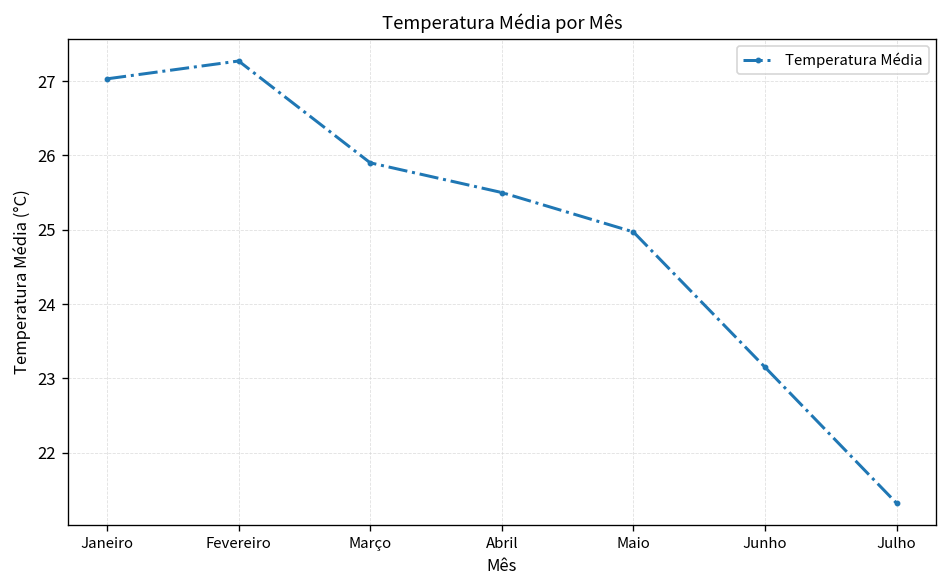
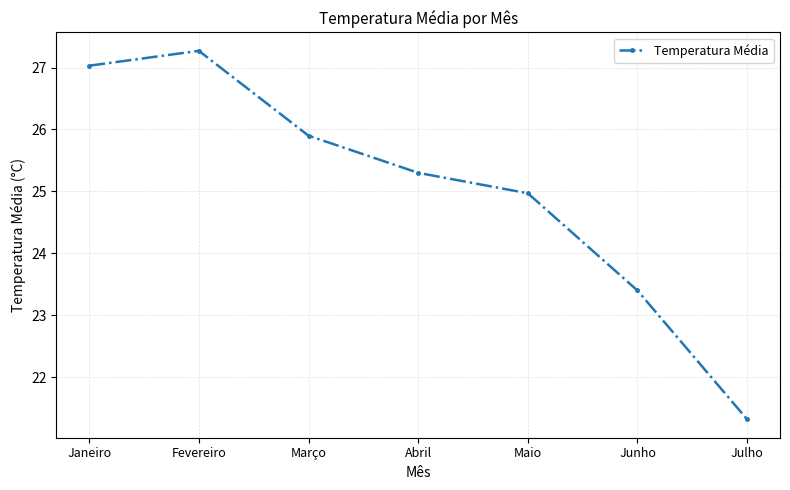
  {
    "Janeiro": 27.0,
    "Fevereiro": 27.3,
    "Março": 25.9,
-   "Abril": 25.5,
+   "Abril": 25.3,
    "Maio": 25.0,
-   "Junho": 23.2,
+   "Junho": 23.4,
    "Julho": 21.3
  }
